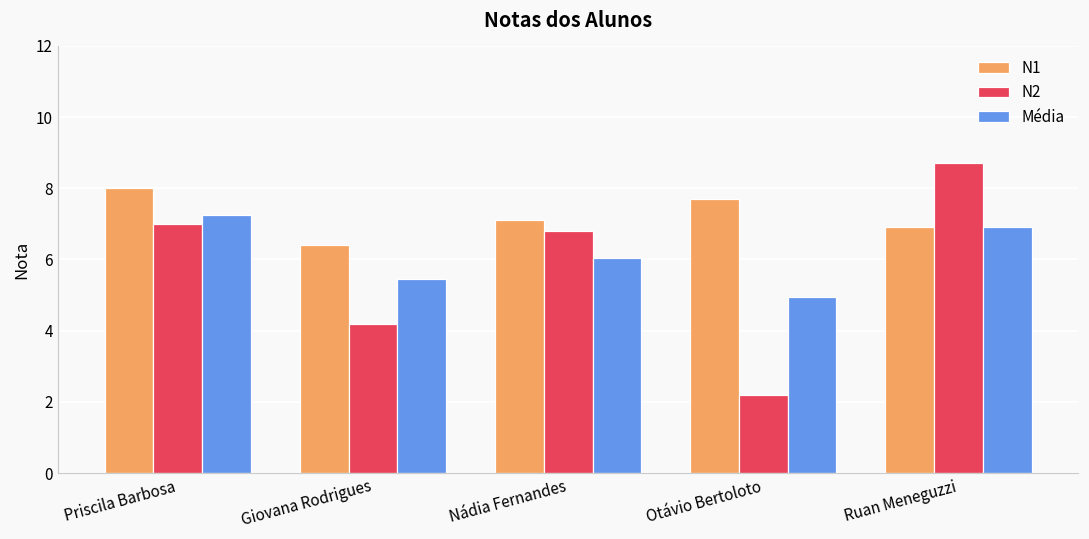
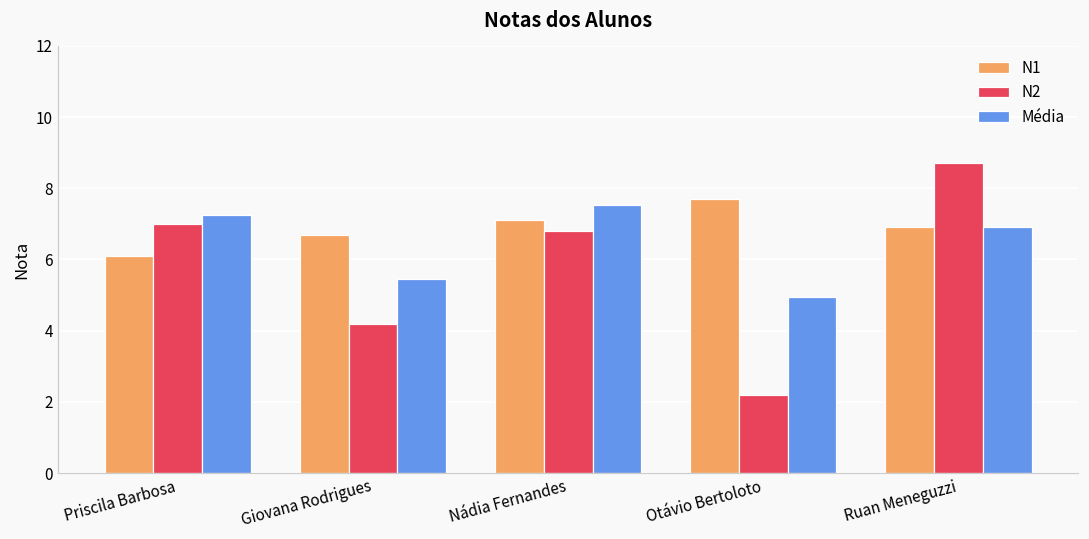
  {
    "N1": {
-     "Priscila Barbosa": 8.0,
-     "Giovana Rodrigues": 6.4,
+     "Priscila Barbosa": 6.1,
+     "Giovana Rodrigues": 6.7,
      "Nádia Fernandes": 7.1,
      "Otávio Bertoloto": 7.7,
      "Ruan Meneguzzi": 6.9
    },
    "N2": {
      "Priscila Barbosa": 7.0,
      "Giovana Rodrigues": 4.2,
      "Nádia Fernandes": 6.8,
      "Otávio Bertoloto": 2.2,
      "Ruan Meneguzzi": 8.7
    },
    "Média": {
      "Priscila Barbosa": 7.3,
      "Giovana Rodrigues": 5.5,
-     "Nádia Fernandes": 6.1,
+     "Nádia Fernandes": 7.5,
      "Otávio Bertoloto": 5.0,
      "Ruan Meneguzzi": 6.9
    }
  }
